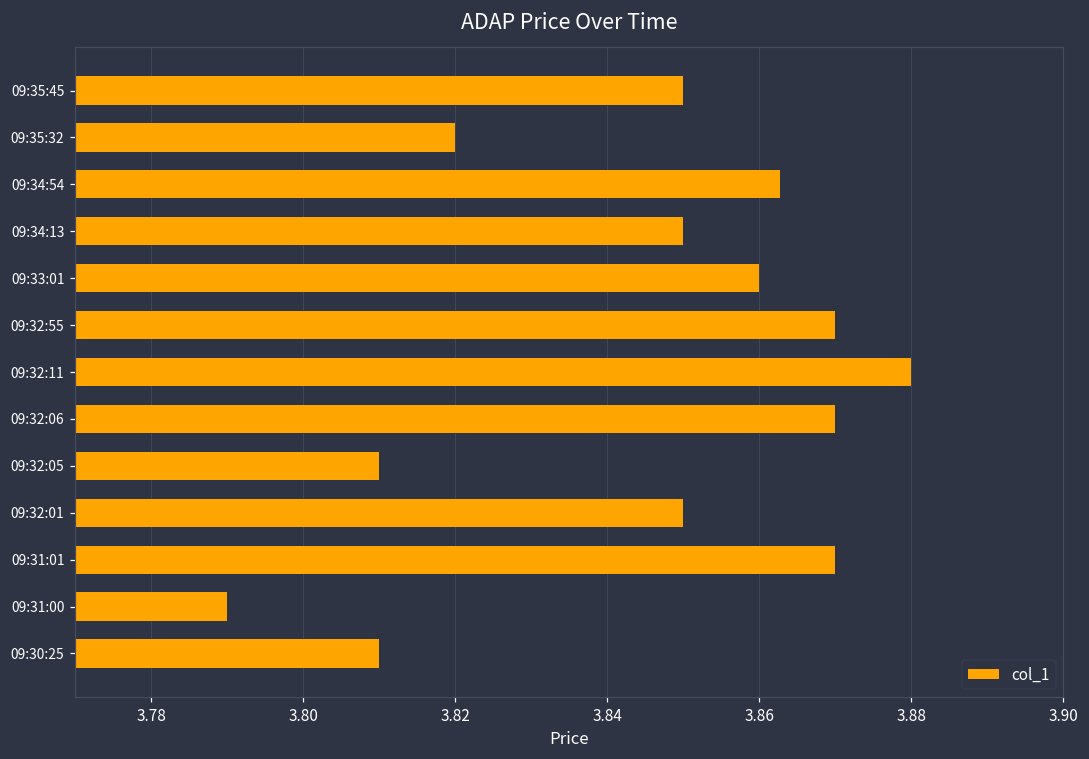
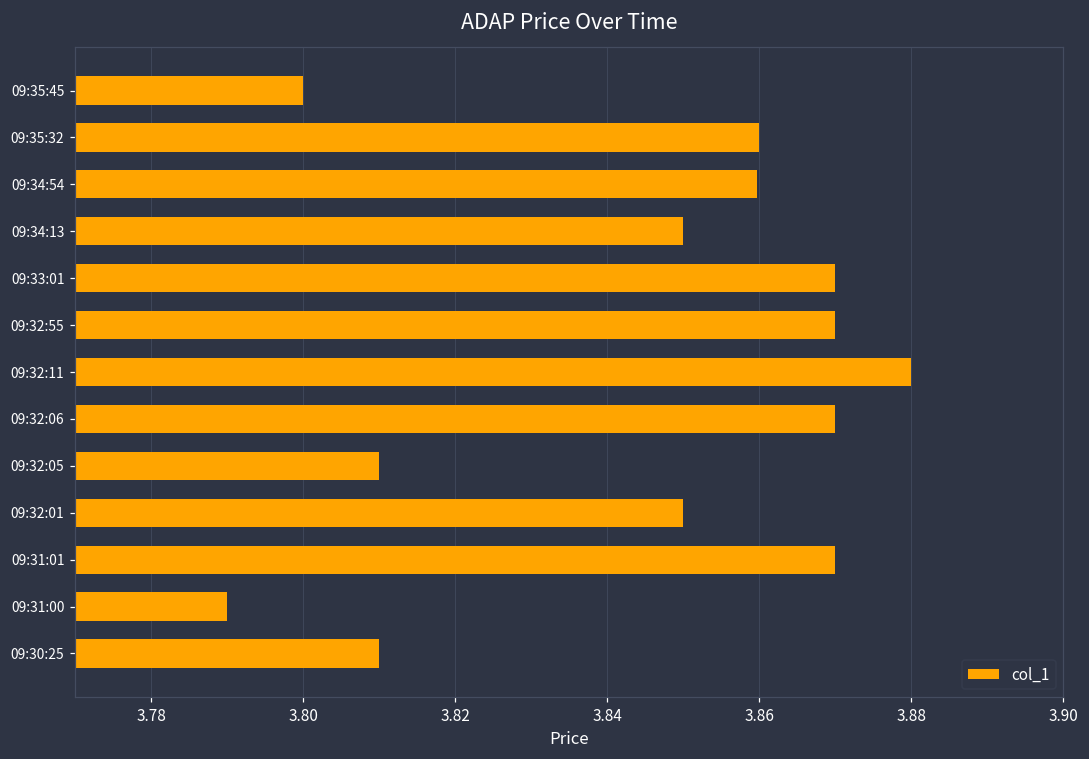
  {
-   "09:35:45": 3.85,
-   "09:35:32": 3.82,
-   "09:34:54": 3.863,
+   "09:35:45": 3.80,
+   "09:35:32": 3.86,
+   "09:34:54": 3.860,
    "09:34:13": 3.850,
-   "09:33:01": 3.86,
+   "09:33:01": 3.87,
    "09:32:55": 3.870,
    "09:32:11": 3.880,
    "09:32:06": 3.870,
    "09:32:05": 3.810,
    "09:32:01": 3.850,
    "09:31:01": 3.870,
    "09:31:00": 3.790,
    "09:30:25": 3.810
  }
